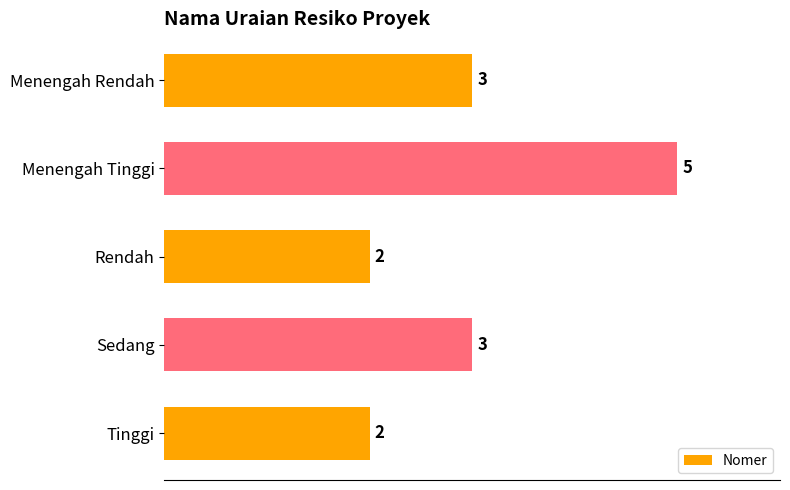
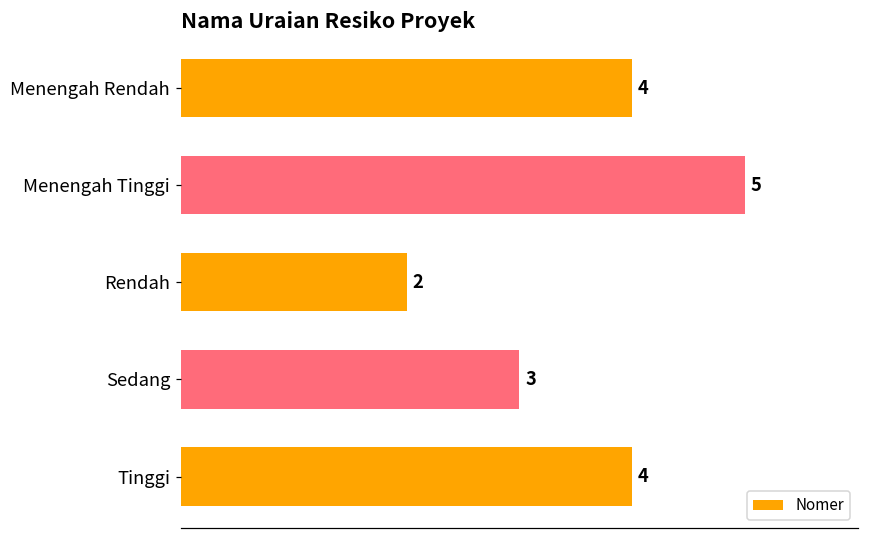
  {
-   "Menengah Rendah": 3,
+   "Menengah Rendah": 4,
    "Menengah Tinggi": 5,
    "Rendah": 2,
    "Sedang": 3,
-   "Tinggi": 2
+   "Tinggi": 4
  }
